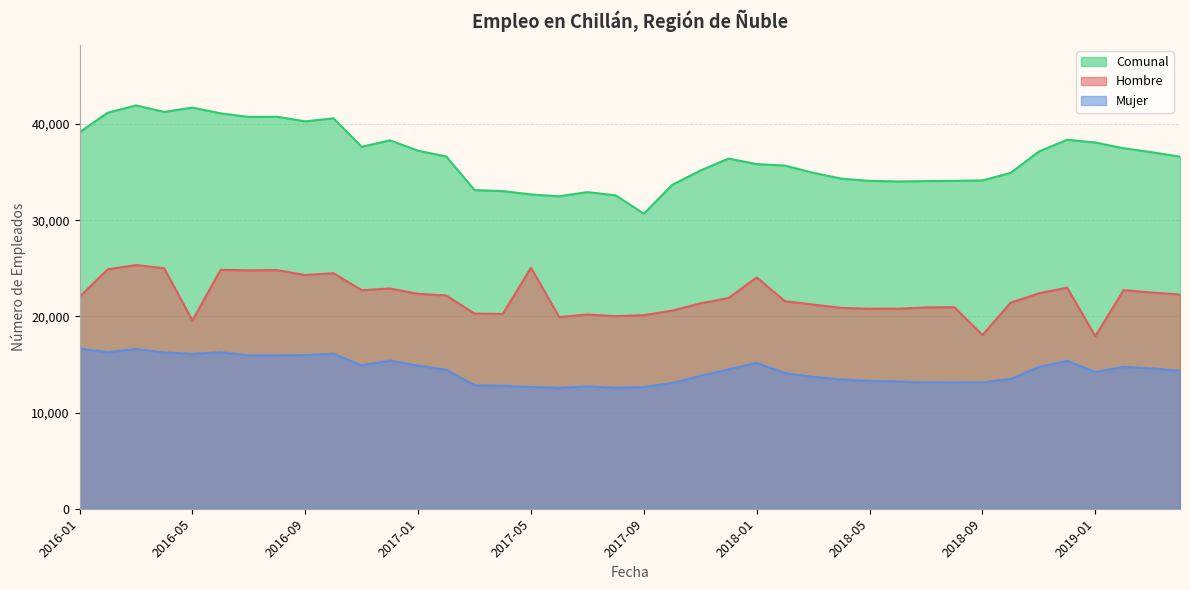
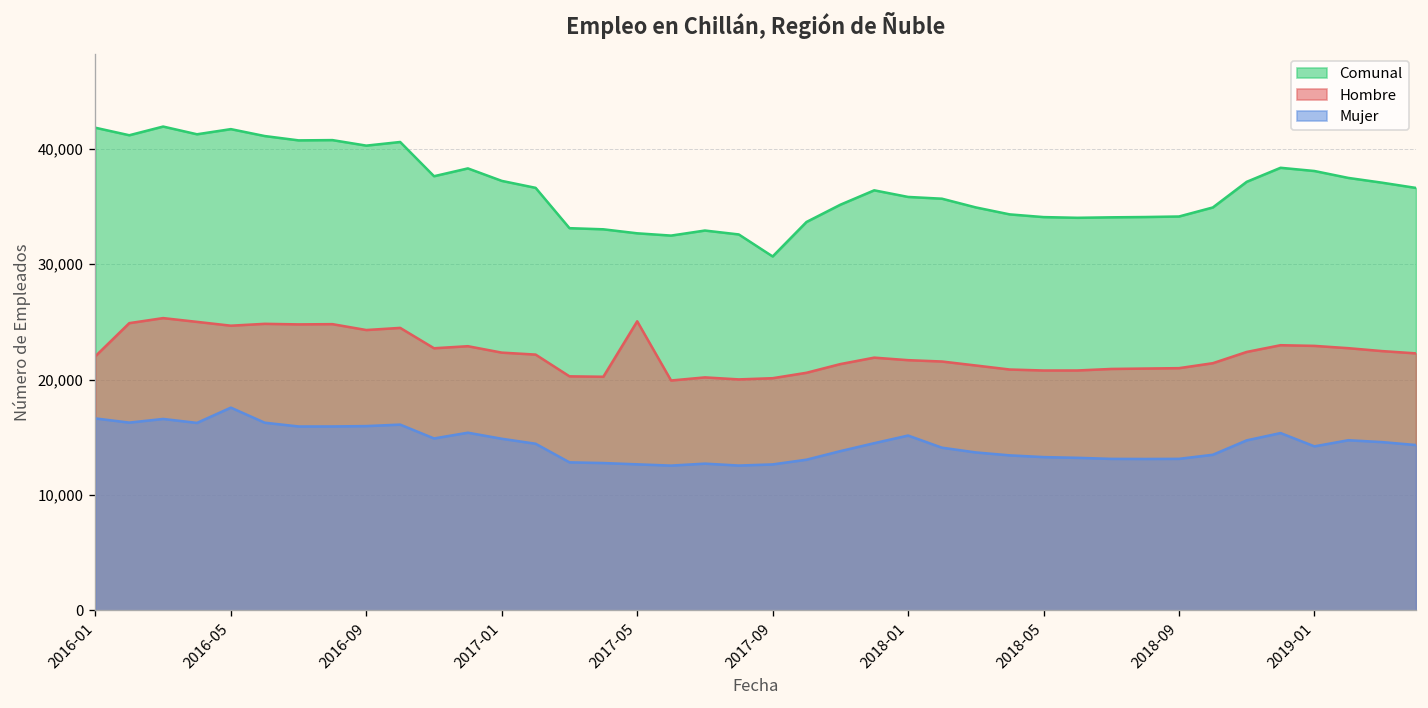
  {
    "Comunal": {
-     "2016-01": "39,000",
+     "2016-01": "42,000",
      "2016-05": "42,000",
      "2016-09": "40,000",
      "2017-01": "37,000",
      "2017-05": "33,000",
      "2017-09": "31,000",
      "2018-01": "36,000",
      "2018-05": "34,000",
      "2018-09": "34,000",
      "2019-01": "38,000"
    },
    "Hombre": {
      "2016-01": "22,000",
-     "2016-05": "20,000",
+     "2016-05": "25,000",
      "2016-09": "24,000",
      "2017-01": "22,000",
      "2017-05": "25,000",
      "2017-09": "20,000",
-     "2018-01": "24,000",
+     "2018-01": "22,000",
      "2018-05": "21,000",
-     "2018-09": "18,000",
-     "2019-01": "18,000"
+     "2018-09": "21,000",
+     "2019-01": "23,000"
    },
    "Mujer": {
      "2016-01": "17,000",
-     "2016-05": "16,000",
+     "2016-05": "18,000",
      "2016-09": "16,000",
      "2017-01": "15,000",
      "2017-05": "13,000",
      "2017-09": "13,000",
      "2018-01": "15,000",
      "2018-05": "13,000",
      "2018-09": "13,000",
      "2019-01": "14,000"
    }
  }
